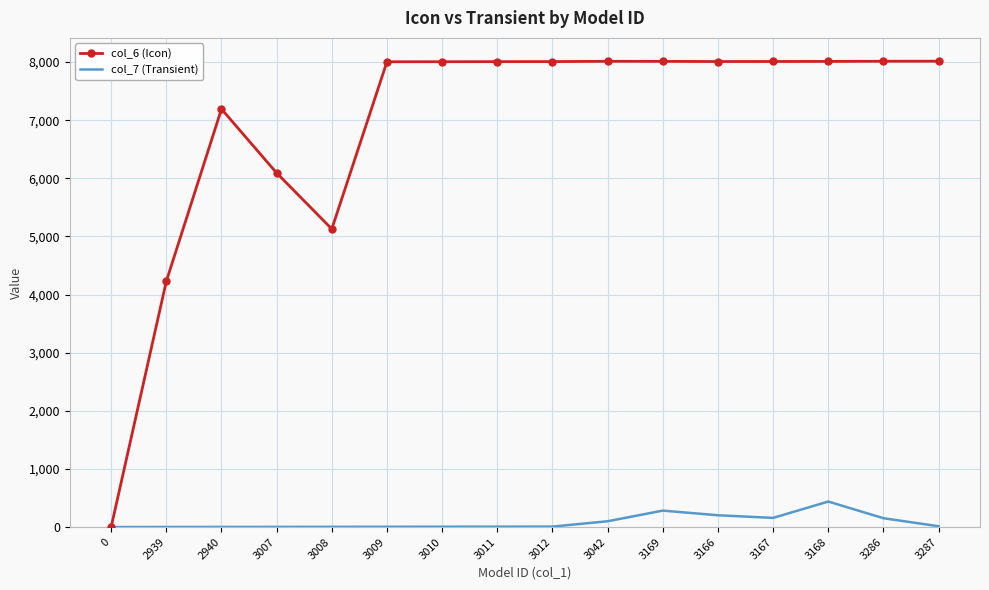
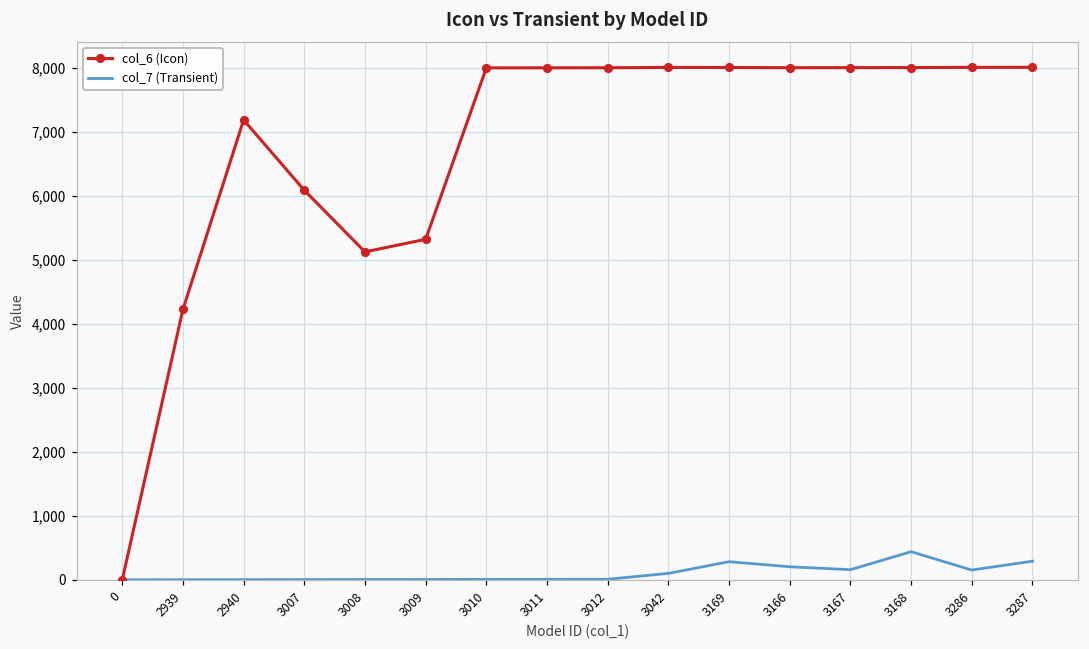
  {
    "col_6 (Icon)": {
      "2939": "4,200",
      "2940": "7,200",
      "3007": "6,100",
      "3008": "5,100",
-     "3009": "8,000",
+     "3009": "5,300",
      "3010": "8,000",
      "3011": "8,000",
      "3012": "8,000",
      "3042": "8,000",
      "3169": "8,000",
      "3166": "8,000",
      "3167": "8,000",
      "3168": "8,000",
      "3286": "8,000",
      "3287": "8,000"
    },
    "col_7 (Transient)": {
      "2939": "0",
      "2940": "0",
      "3007": "0",
      "3008": "0",
      "3009": "0",
      "3010": "0",
      "3011": "0",
      "3012": "0",
      "3042": "100",
      "3169": "300",
      "3166": "200",
      "3167": "200",
      "3168": "400",
      "3286": "200",
-     "3287": "0"
+     "3287": "300"
    }
  }
